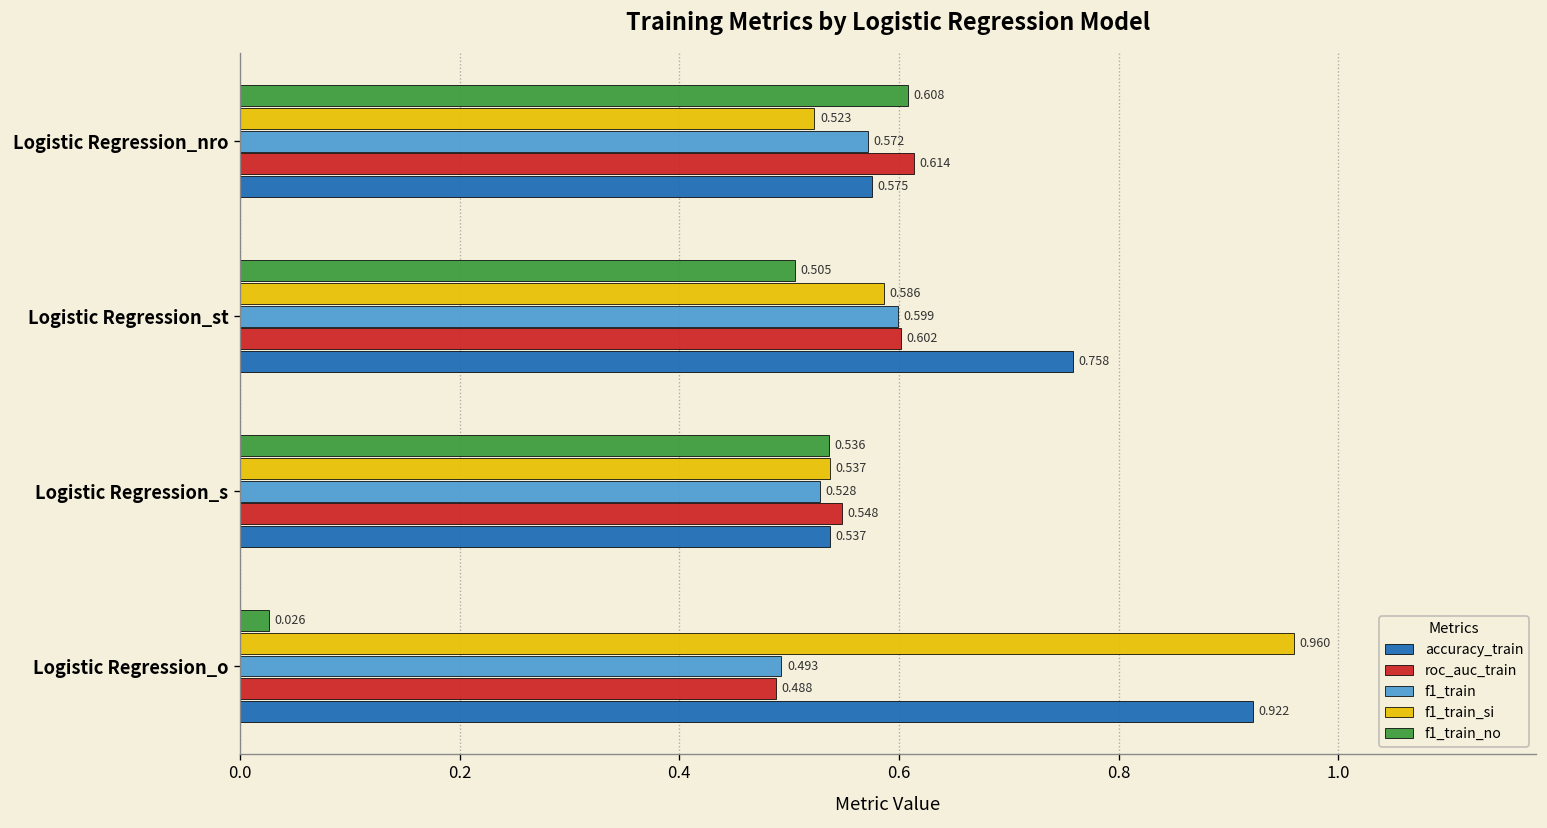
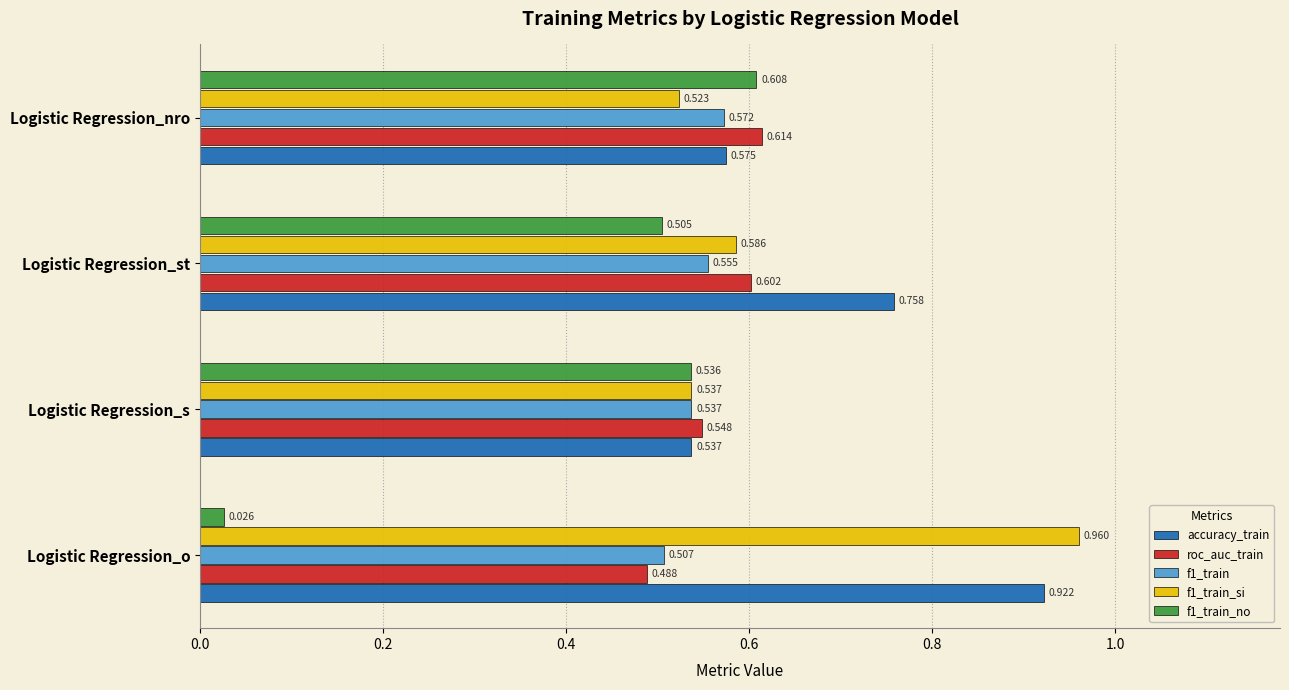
  {
    "accuracy_train": {
      "Logistic Regression_nro": 0.575,
      "Logistic Regression_st": 0.758,
      "Logistic Regression_s": 0.537,
      "Logistic Regression_o": 0.922
    },
    "roc_auc_train": {
      "Logistic Regression_nro": 0.614,
      "Logistic Regression_st": 0.602,
      "Logistic Regression_s": 0.548,
      "Logistic Regression_o": 0.488
    },
    "f1_train": {
      "Logistic Regression_nro": 0.572,
-     "Logistic Regression_st": 0.599,
-     "Logistic Regression_s": 0.528,
-     "Logistic Regression_o": 0.493
+     "Logistic Regression_st": 0.555,
+     "Logistic Regression_s": 0.537,
+     "Logistic Regression_o": 0.507
    },
    "f1_train_si": {
      "Logistic Regression_nro": 0.523,
      "Logistic Regression_st": 0.586,
      "Logistic Regression_s": 0.537,
      "Logistic Regression_o": 0.960
    },
    "f1_train_no": {
      "Logistic Regression_nro": 0.608,
      "Logistic Regression_st": 0.505,
      "Logistic Regression_s": 0.536,
      "Logistic Regression_o": 0.026
    }
  }
